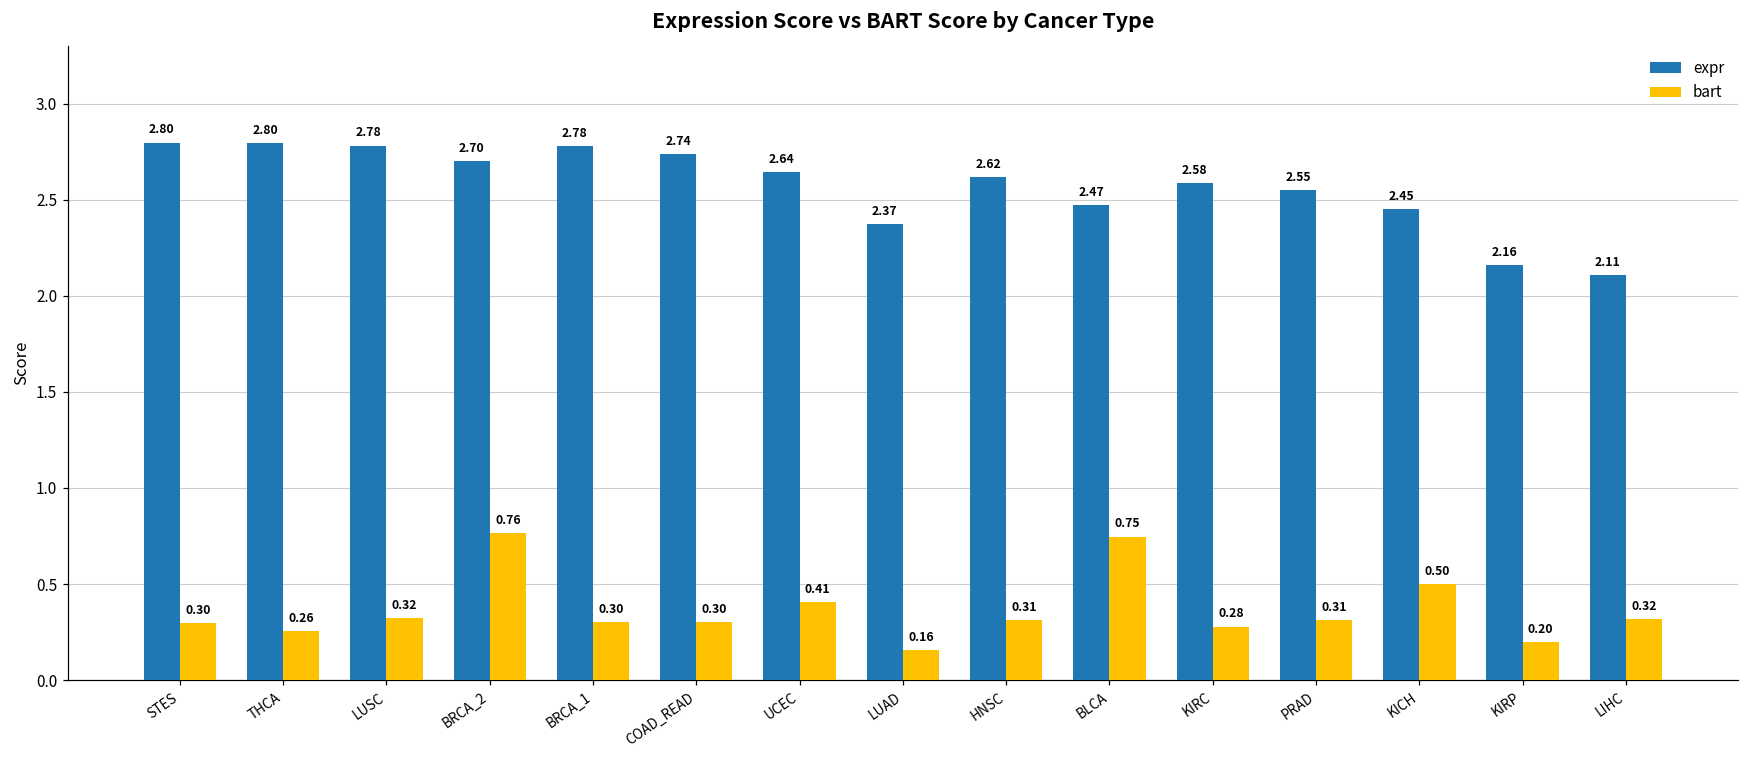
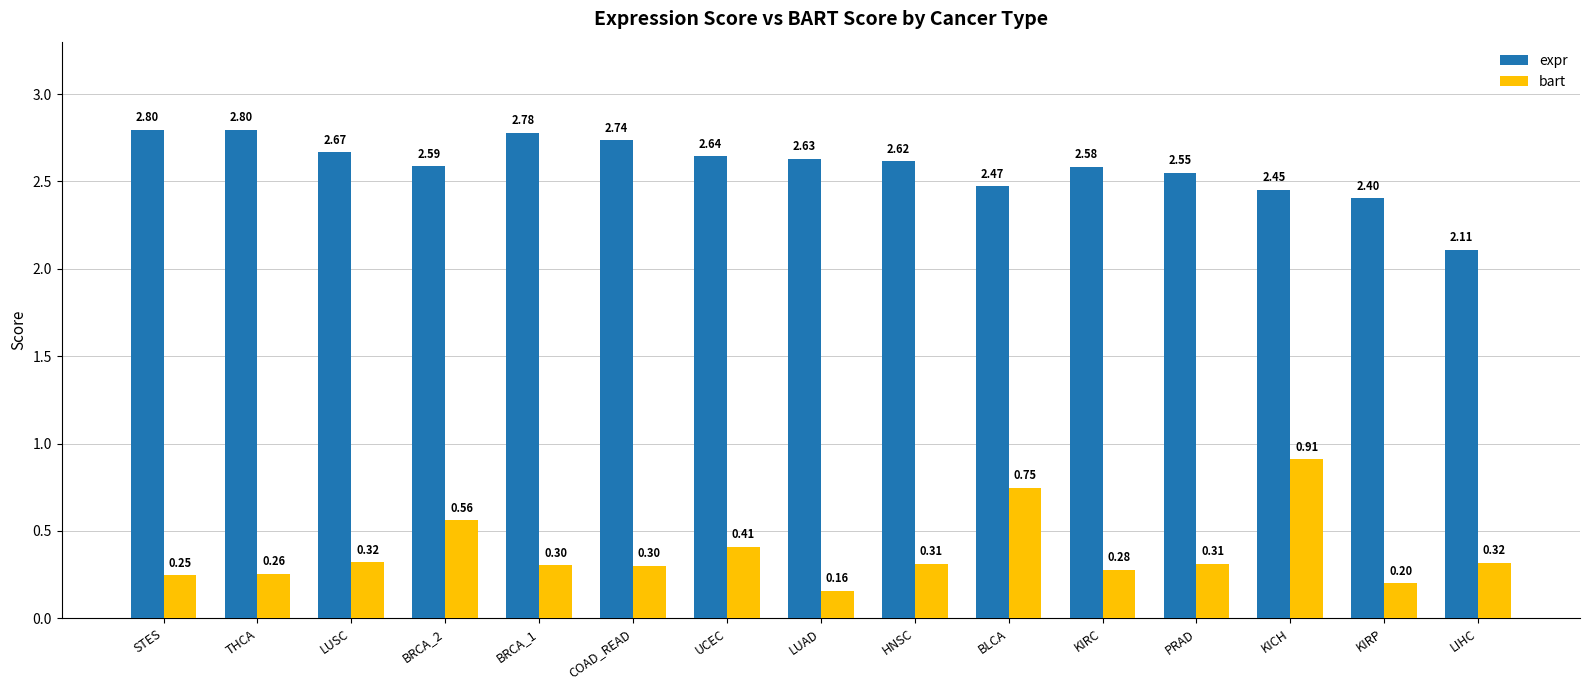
  {
    "expr": {
      "STES": 2.80,
      "THCA": 2.80,
-     "LUSC": 2.78,
-     "BRCA_2": 2.70,
+     "LUSC": 2.67,
+     "BRCA_2": 2.59,
      "BRCA_1": 2.78,
      "COAD_READ": 2.74,
      "UCEC": 2.64,
-     "LUAD": 2.37,
+     "LUAD": 2.63,
      "HNSC": 2.62,
      "BLCA": 2.47,
      "KIRC": 2.58,
      "PRAD": 2.55,
      "KICH": 2.45,
-     "KIRP": 2.16,
+     "KIRP": 2.40,
      "LIHC": 2.11
    },
    "bart": {
-     "STES": 0.30,
+     "STES": 0.25,
      "THCA": 0.26,
      "LUSC": 0.32,
-     "BRCA_2": 0.76,
+     "BRCA_2": 0.56,
      "BRCA_1": 0.30,
      "COAD_READ": 0.30,
      "UCEC": 0.41,
      "LUAD": 0.16,
      "HNSC": 0.31,
      "BLCA": 0.75,
      "KIRC": 0.28,
      "PRAD": 0.31,
-     "KICH": 0.50,
+     "KICH": 0.91,
      "KIRP": 0.20,
      "LIHC": 0.32
    }
  }
